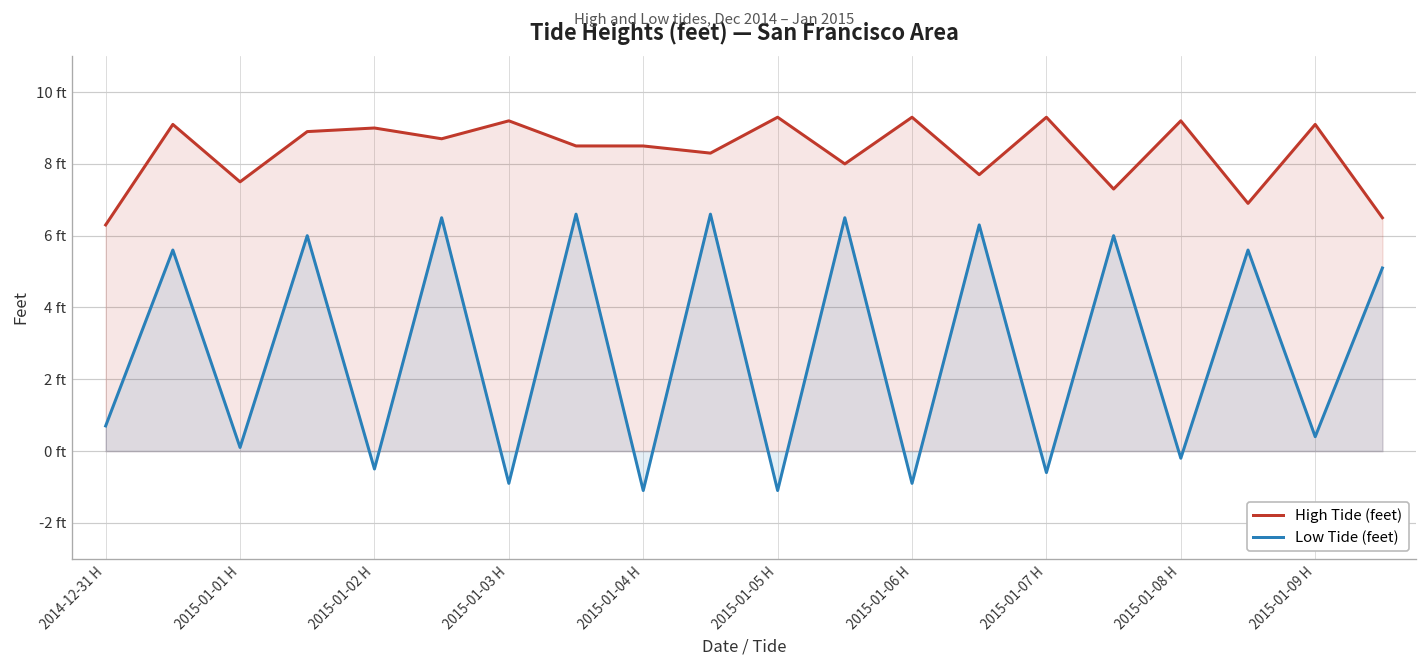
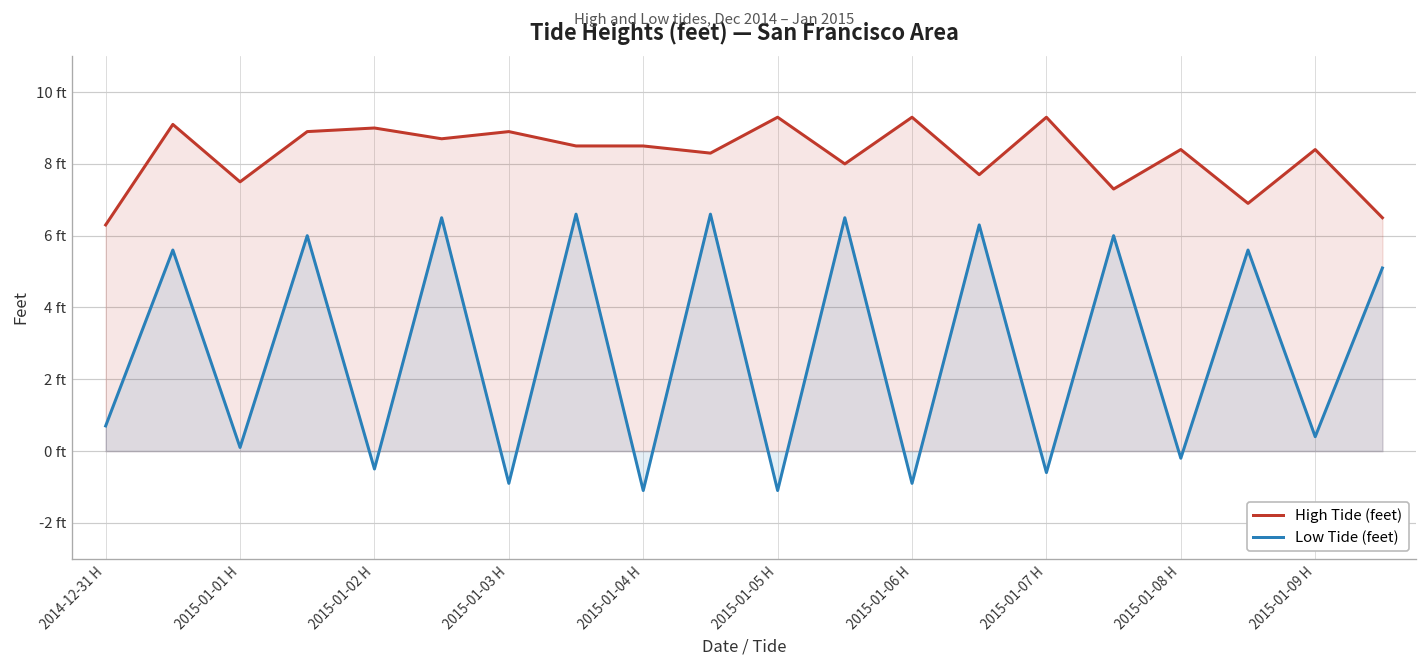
  {
    "High Tide (feet)": {
      "2014-12-31 H": "6.3 ft",
      "2015-01-01 H": "7.5 ft",
      "2015-01-02 H": "9.0 ft",
-     "2015-01-03 H": "9.2 ft",
+     "2015-01-03 H": "8.9 ft",
      "2015-01-04 H": "8.5 ft",
      "2015-01-05 H": "9.3 ft",
      "2015-01-06 H": "9.3 ft",
      "2015-01-07 H": "9.3 ft",
-     "2015-01-08 H": "9.2 ft",
-     "2015-01-09 H": "9.1 ft"
+     "2015-01-08 H": "8.4 ft",
+     "2015-01-09 H": "8.4 ft"
    }
  }
